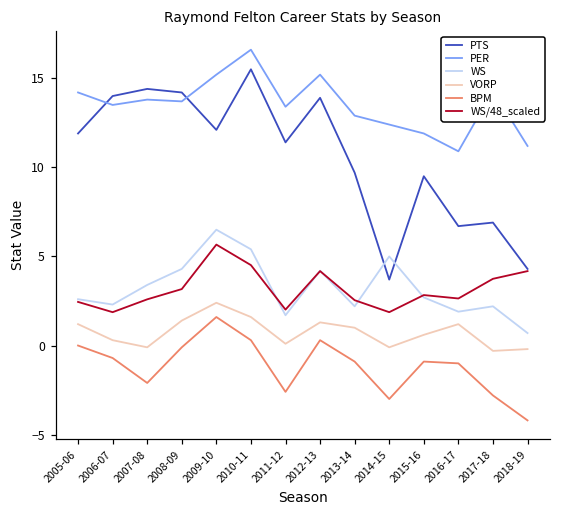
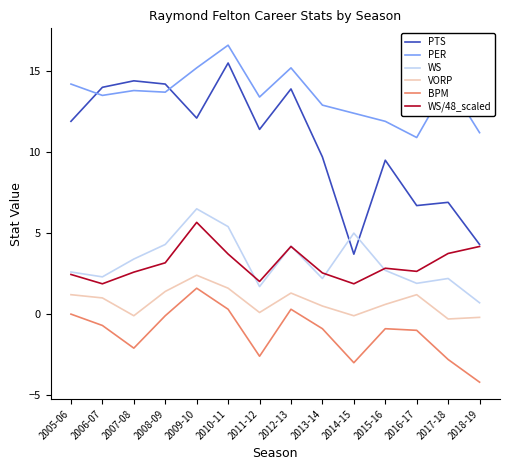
  {
    "PTS": {
      "2005-06": 11.9,
      "2006-07": 14.0,
      "2007-08": 14.4,
      "2008-09": 14.2,
      "2009-10": 12.1,
      "2010-11": 15.5,
      "2011-12": 11.4,
      "2012-13": 13.9,
      "2013-14": 9.7,
      "2014-15": 3.7,
      "2015-16": 9.5,
      "2016-17": 6.7,
      "2017-18": 6.9
    },
    "PER": {
      "2005-06": 14.2,
      "2006-07": 13.5,
      "2007-08": 13.8,
      "2008-09": 13.7,
      "2009-10": 15.2,
      "2010-11": 16.6,
      "2011-12": 13.4,
      "2012-13": 15.2,
      "2013-14": 12.9,
      "2014-15": 12.4,
      "2015-16": 11.9,
      "2016-17": 10.9,
      "2018-19": 11.2
    },
    "WS": {
      "2006-07": 2.3,
      "2007-08": 3.4,
      "2008-09": 4.3,
      "2009-10": 6.5,
      "2010-11": 5.4,
      "2011-12": 1.7,
      "2013-14": 2.2,
      "2014-15": 5.0,
      "2016-17": 1.9,
      "2017-18": 2.2,
      "2018-19": 0.7
    },
    "VORP": {
      "2005-06": 1.2,
-     "2006-07": 0.3,
+     "2006-07": 1.0,
      "2007-08": -0.1,
      "2008-09": 1.4,
      "2009-10": 2.4,
      "2010-11": 1.6,
      "2011-12": 0.1,
      "2012-13": 1.3,
-     "2013-14": 1.0,
+     "2013-14": 0.5,
      "2014-15": -0.1,
      "2015-16": 0.6,
      "2016-17": 1.2,
      "2017-18": -0.3,
      "2018-19": -0.2
    },
    "BPM": {
      "2005-06": 0.0,
      "2006-07": -0.7,
      "2007-08": -2.1,
      "2008-09": -0.1,
      "2009-10": 1.6,
      "2010-11": 0.3,
      "2011-12": -2.6,
      "2012-13": 0.3,
      "2013-14": -0.9,
      "2014-15": -3.0,
      "2015-16": -0.9,
      "2016-17": -1.0,
      "2017-18": -2.8,
      "2018-19": -4.2
    },
    "WS/48_scaled": {
      "2006-07": 1.9,
      "2007-08": 2.6,
      "2008-09": 3.2,
      "2009-10": 5.7,
-     "2010-11": 4.5,
+     "2010-11": 3.7,
      "2011-12": 2.0,
      "2013-14": 2.5,
      "2014-15": 1.9,
      "2016-17": 2.6,
      "2017-18": 3.7
    }
  }
